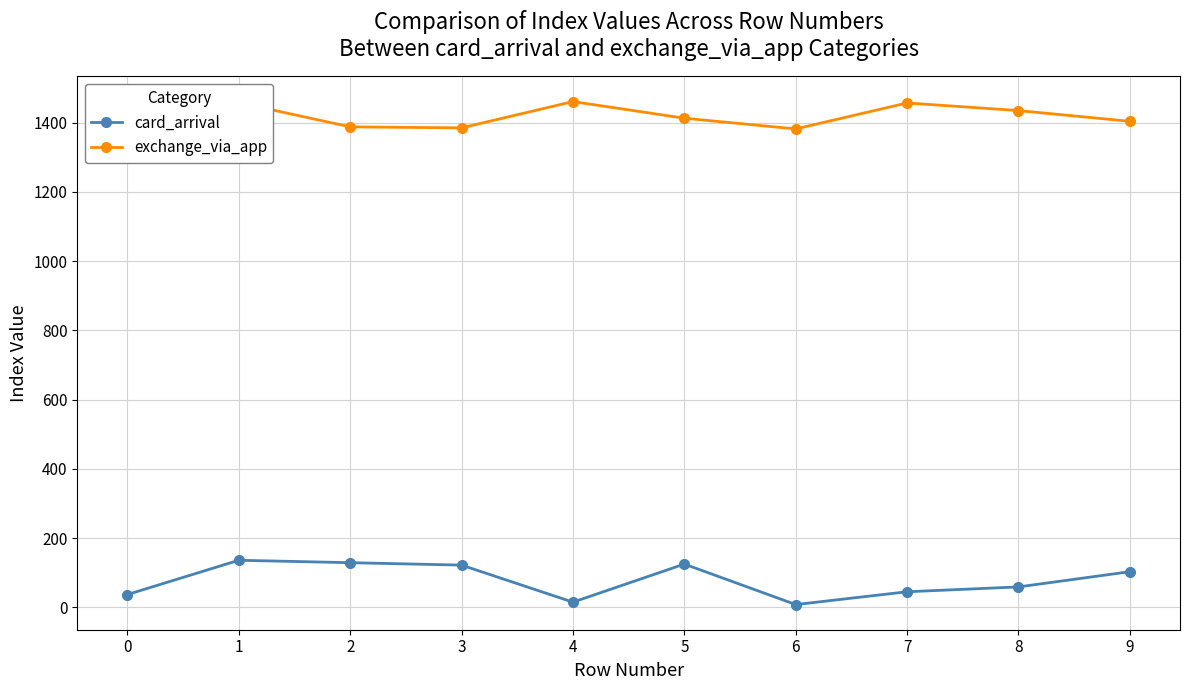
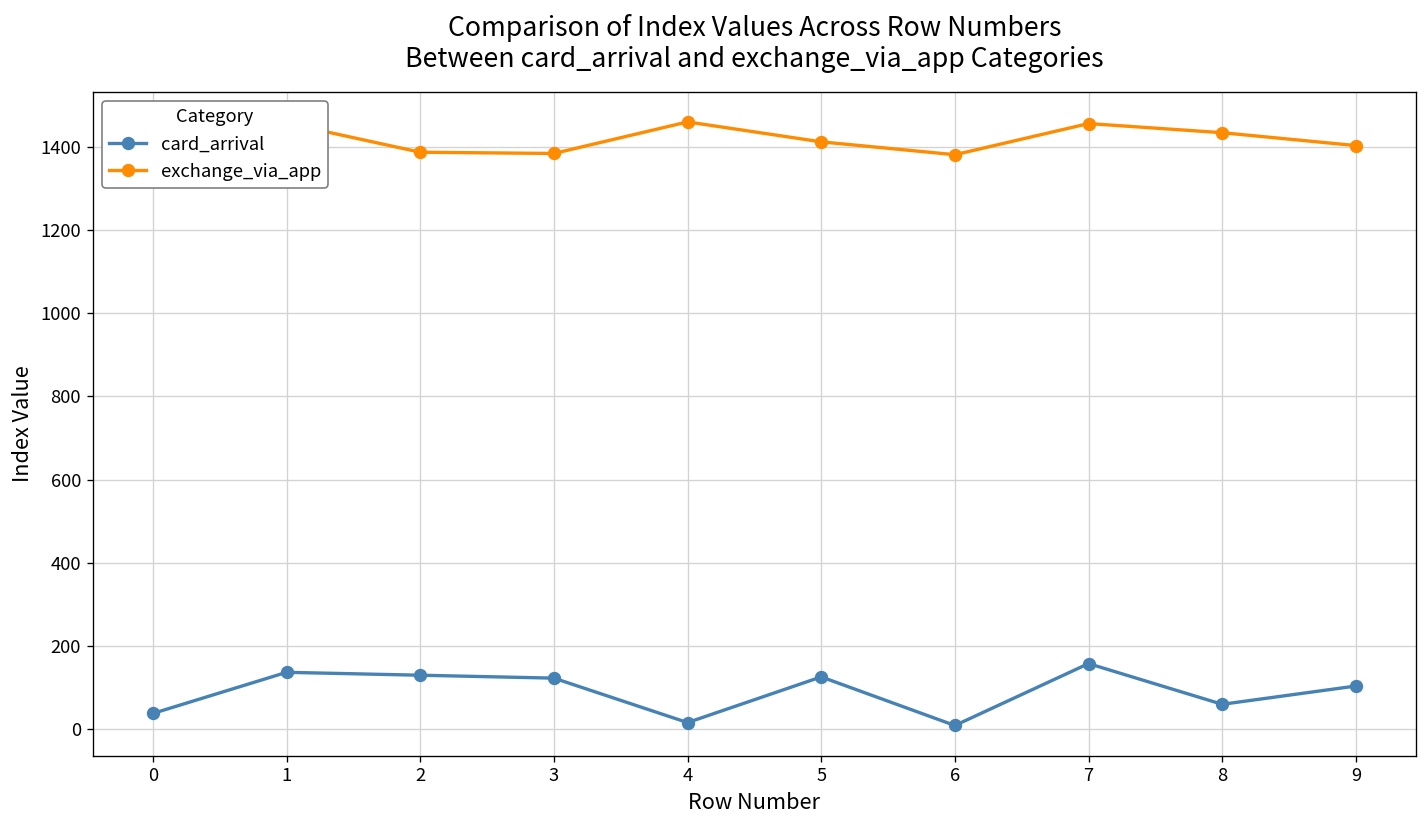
  {
    "card_arrival": {
      "0": 40,
      "1": 140,
      "2": 130,
      "3": 120,
      "4": 20,
      "5": 130,
      "6": 10,
-     "7": 50,
+     "7": 160,
      "8": 60,
      "9": 100
    },
    "exchange_via_app": {
      "2": 1390,
      "3": 1390,
      "4": 1460,
      "5": 1410,
      "6": 1380,
      "7": 1460,
      "8": 1440,
      "9": 1400
    }
  }
